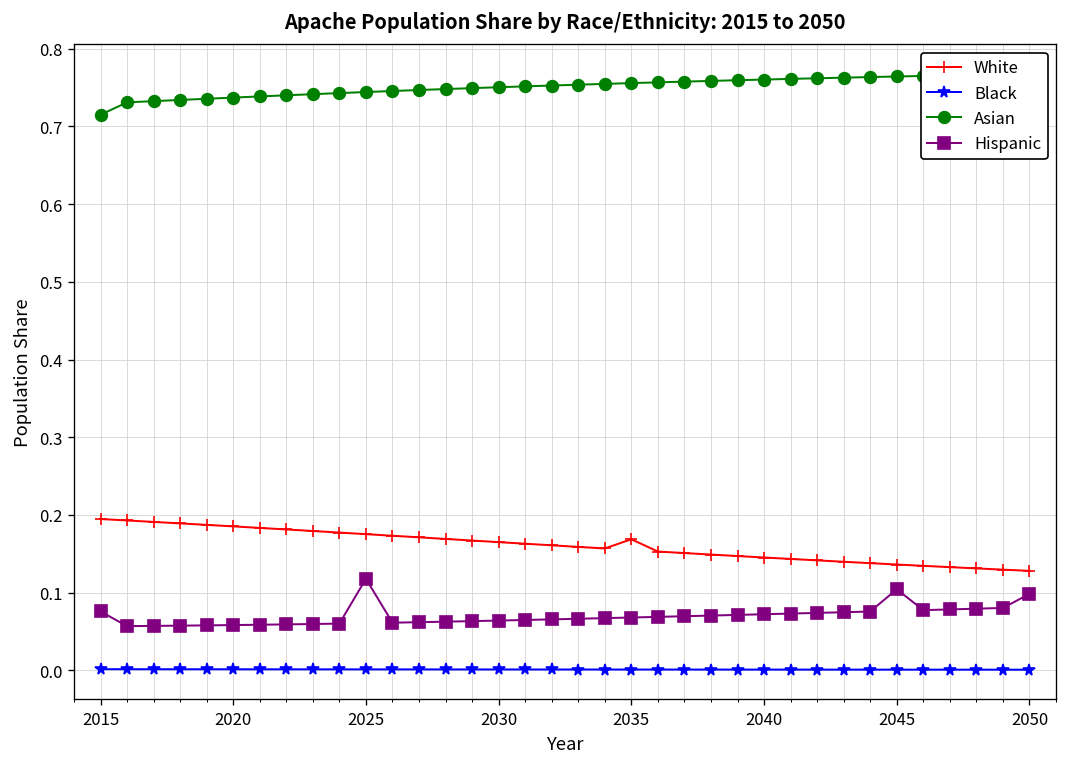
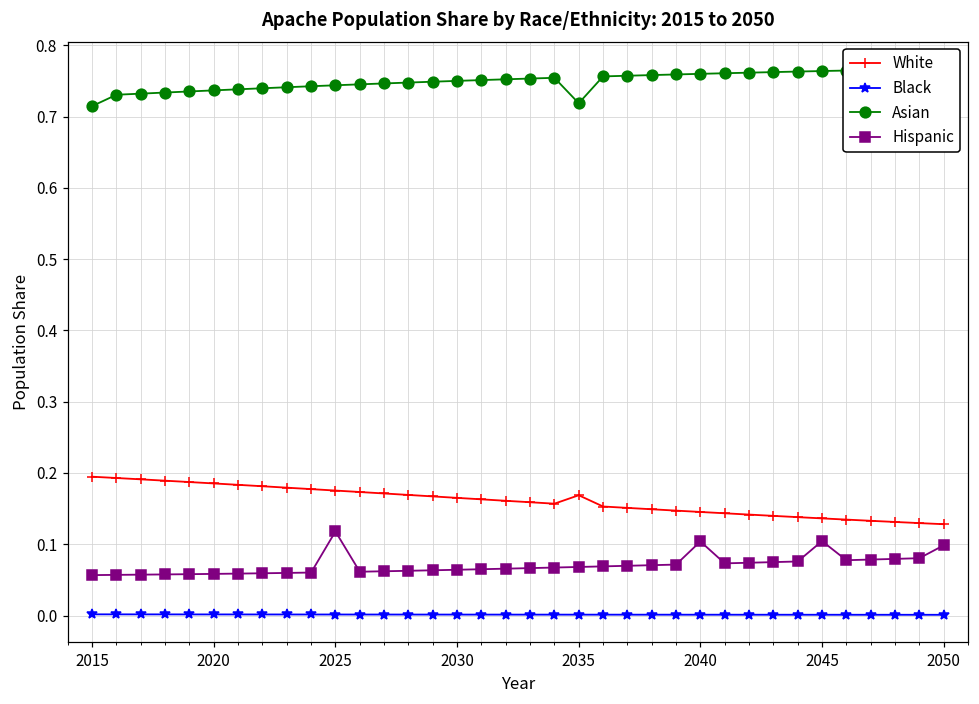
  {
    "White": {
      "2015": 0.19,
      "2020": 0.19,
      "2025": 0.18,
      "2030": 0.17,
      "2035": 0.17,
      "2040": 0.15,
      "2045": 0.14,
      "2050": 0.13
    },
    "Black": {
      "2015": 0.00,
      "2020": 0.00,
      "2025": 0.00,
      "2030": 0.00,
      "2035": 0.00,
      "2040": 0.00,
      "2045": 0.00,
      "2050": 0.00
    },
    "Asian": {
      "2015": 0.71,
      "2020": 0.74,
      "2025": 0.74,
      "2030": 0.75,
-     "2035": 0.76,
+     "2035": 0.72,
      "2040": 0.76,
      "2045": 0.76
    },
    "Hispanic": {
-     "2015": 0.08,
+     "2015": 0.06,
      "2020": 0.06,
      "2025": 0.12,
      "2030": 0.06,
      "2035": 0.07,
-     "2040": 0.07,
+     "2040": 0.10,
      "2045": 0.10,
      "2050": 0.10
    }
  }
